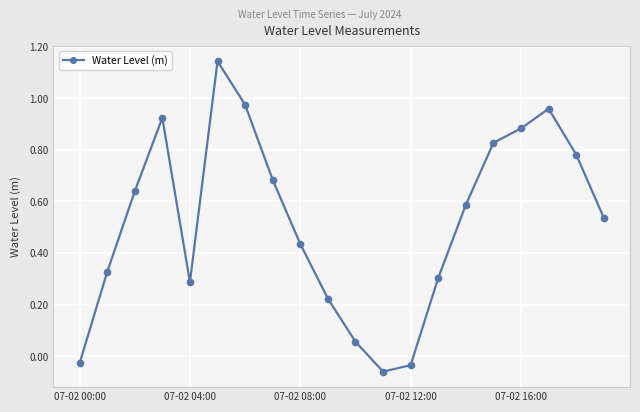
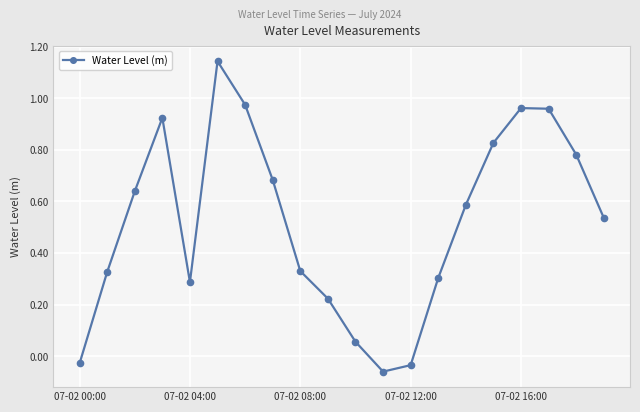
  {
    "07-02 00:00": -0.03,
    "07-02 04:00": 0.29,
-   "07-02 08:00": 0.43,
+   "07-02 08:00": 0.33,
    "07-02 12:00": -0.03,
-   "07-02 16:00": 0.88
+   "07-02 16:00": 0.96
  }
